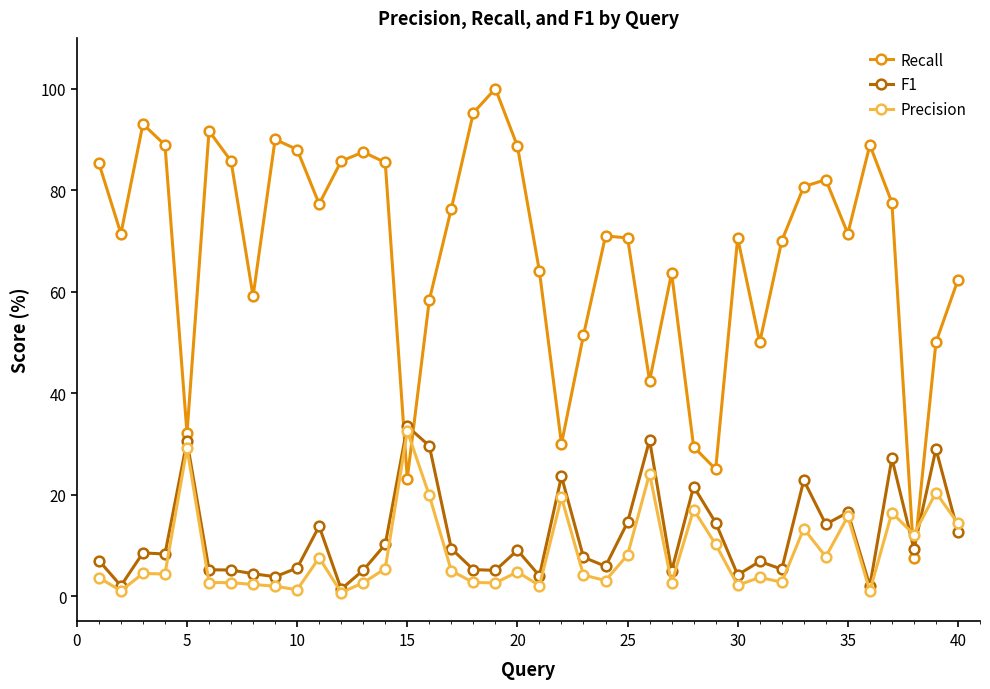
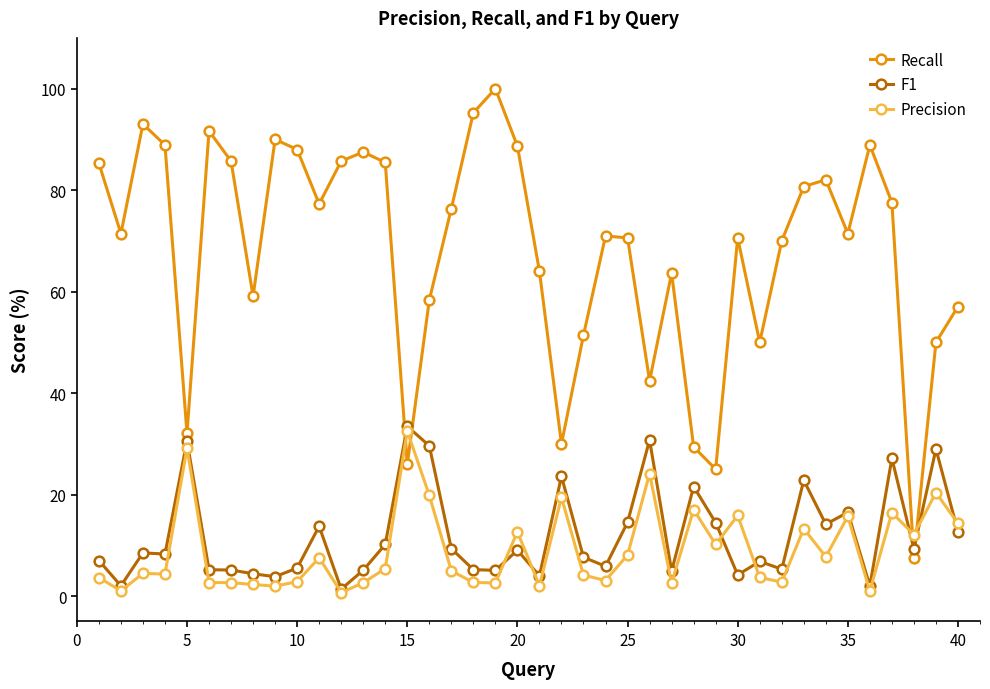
  {
    "Recall": {
      "5": 32,
      "10": 88,
-     "15": 23,
+     "15": 26,
      "20": 89,
      "25": 71,
      "30": 71,
      "35": 71,
-     "40": 62
+     "40": 57
    },
    "F1": {
      "5": 31,
      "10": 6,
      "15": 33,
      "20": 9,
      "25": 15,
      "30": 4,
      "35": 16,
      "40": 13
    },
    "Precision": {
      "5": 29,
-     "10": 1,
+     "10": 3,
      "15": 33,
-     "20": 5,
+     "20": 13,
      "25": 8,
-     "30": 2,
+     "30": 16,
      "35": 16,
      "40": 14
    }
  }
